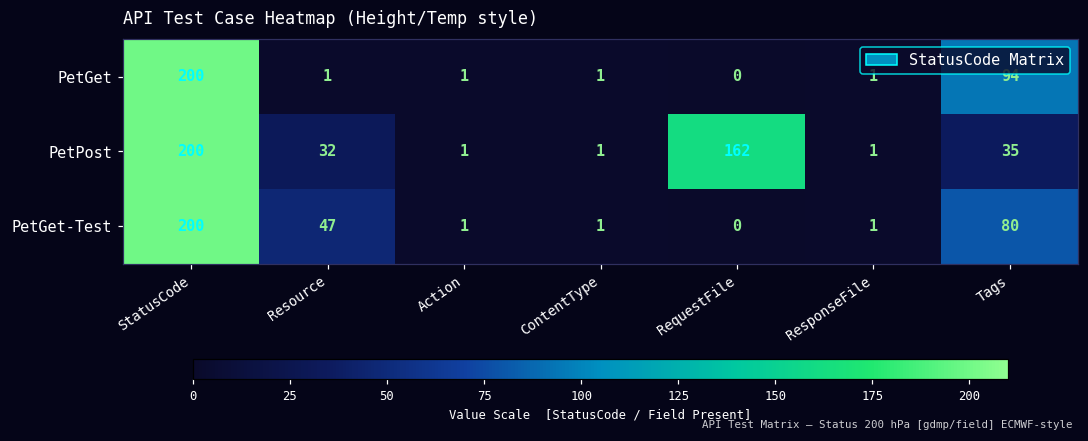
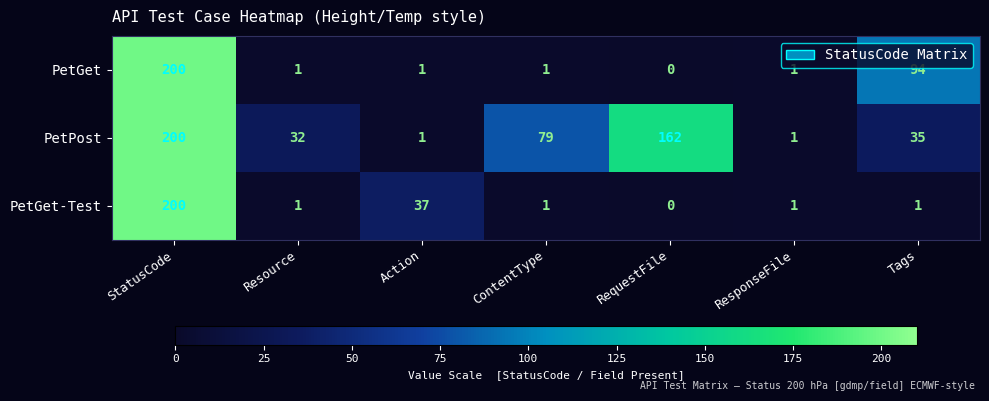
  {
    "PetGet": {
      "StatusCode": 200,
      "Resource": 1,
      "Action": 1,
      "ContentType": 1,
      "RequestFile": 0
    },
    "PetPost": {
      "StatusCode": 200,
      "Resource": 32,
      "Action": 1,
-     "ContentType": 1,
+     "ContentType": 79,
      "RequestFile": 162,
      "ResponseFile": 1,
      "Tags": 35
    },
    "PetGet-Test": {
      "StatusCode": 200,
-     "Resource": 47,
-     "Action": 1,
+     "Resource": 1,
+     "Action": 37,
      "ContentType": 1,
      "RequestFile": 0,
      "ResponseFile": 1,
-     "Tags": 80
+     "Tags": 1
    }
  }
